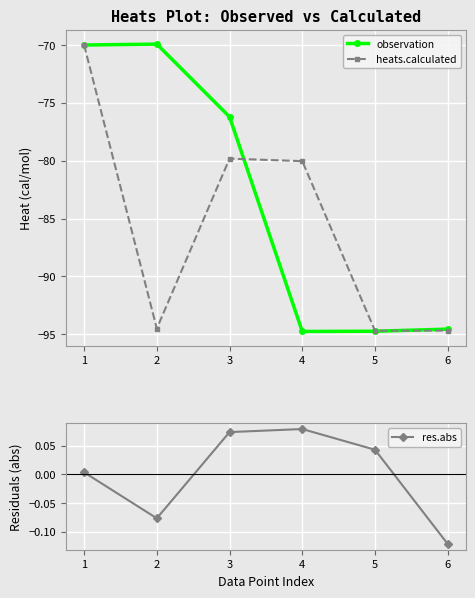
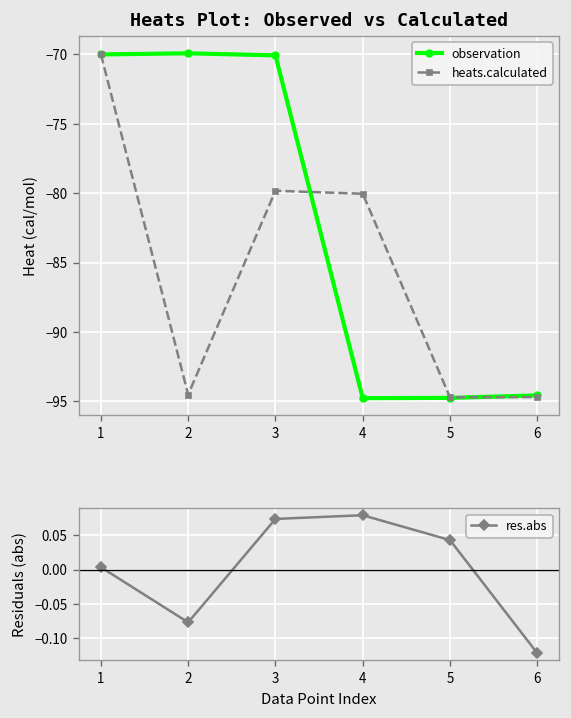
  {
    "Heats Plot: Observed vs Calculated": {
      "observation": {
        "2": -69.9,
-       "3": -76.2,
+       "3": -70.1,
        "4": -94.8
      },
      "heats.calculated": {
        "2": -94.5,
        "3": -79.8,
        "4": -80.0
      }
    }
  }
